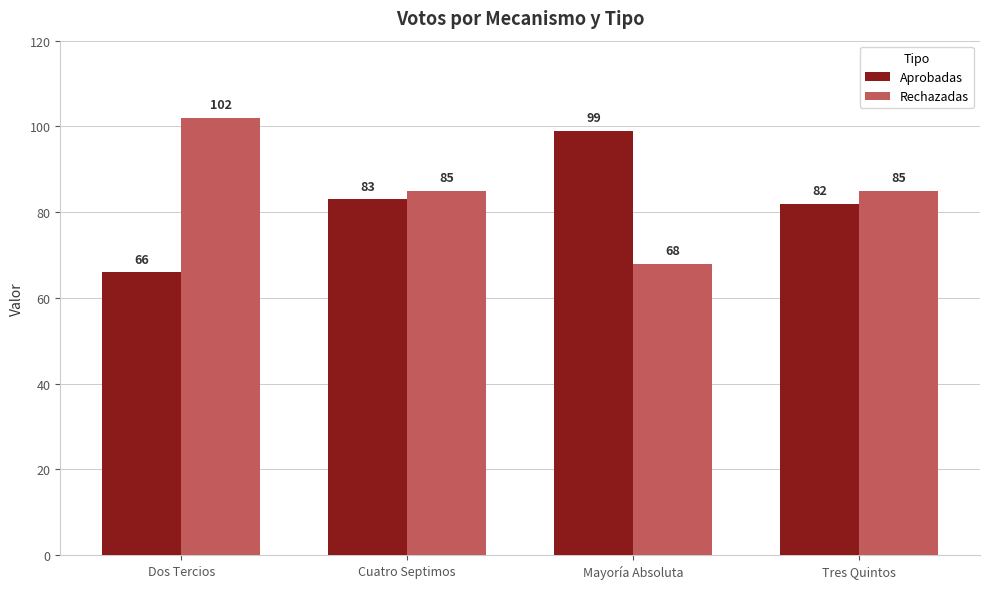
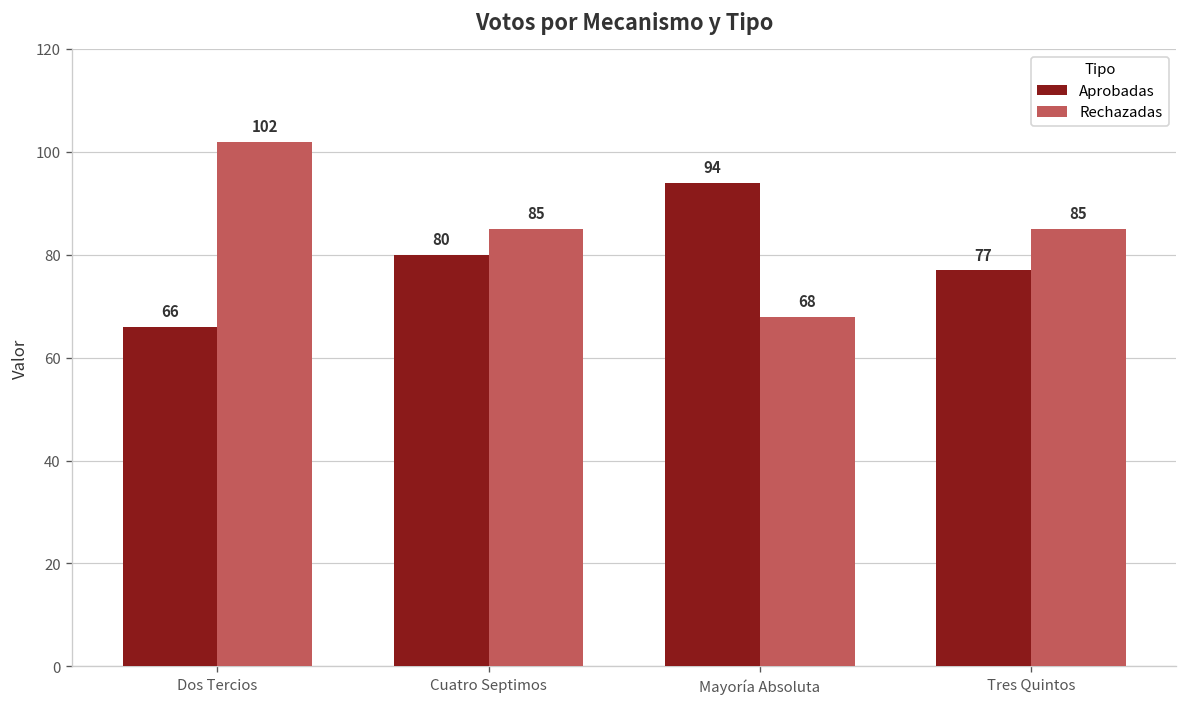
  {
    "Aprobadas": {
      "Dos Tercios": 66,
-     "Cuatro Septimos": 83,
-     "Mayoría Absoluta": 99,
-     "Tres Quintos": 82
+     "Cuatro Septimos": 80,
+     "Mayoría Absoluta": 94,
+     "Tres Quintos": 77
    },
    "Rechazadas": {
      "Dos Tercios": 102,
      "Cuatro Septimos": 85,
      "Mayoría Absoluta": 68,
      "Tres Quintos": 85
    }
  }
